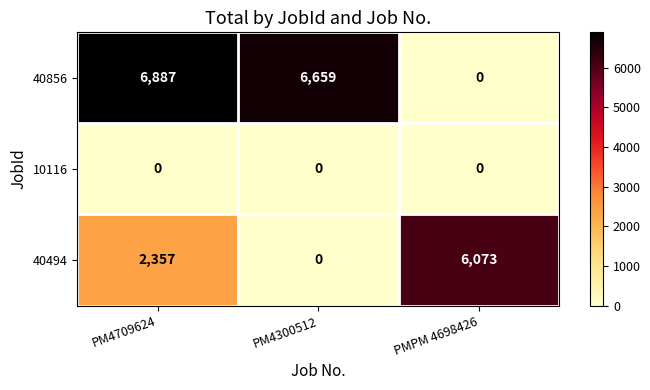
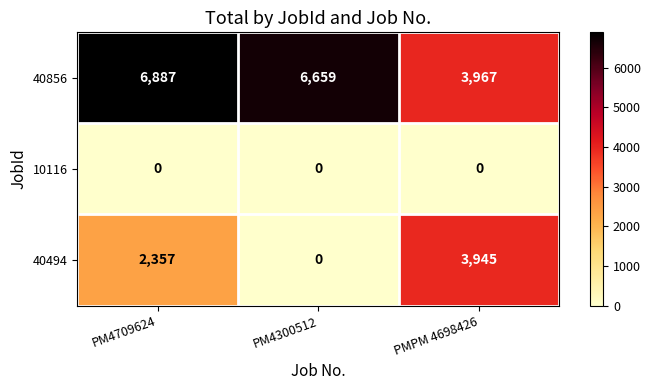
  {
    "40856": {
      "PM4709624": "6,887",
      "PM4300512": "6,659",
-     "PMPM 4698426": "0"
+     "PMPM 4698426": "3,967"
    },
    "10116": {
      "PM4709624": "0",
      "PM4300512": "0",
      "PMPM 4698426": "0"
    },
    "40494": {
      "PM4709624": "2,357",
      "PM4300512": "0",
-     "PMPM 4698426": "6,073"
+     "PMPM 4698426": "3,945"
    }
  }
